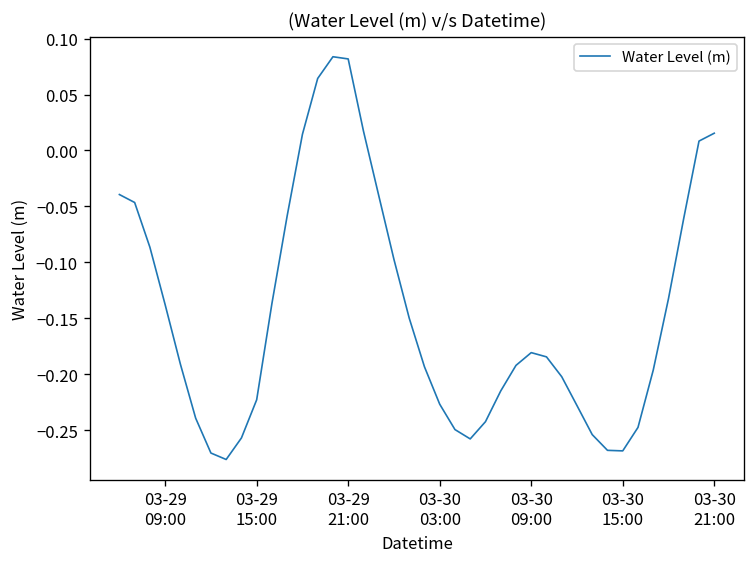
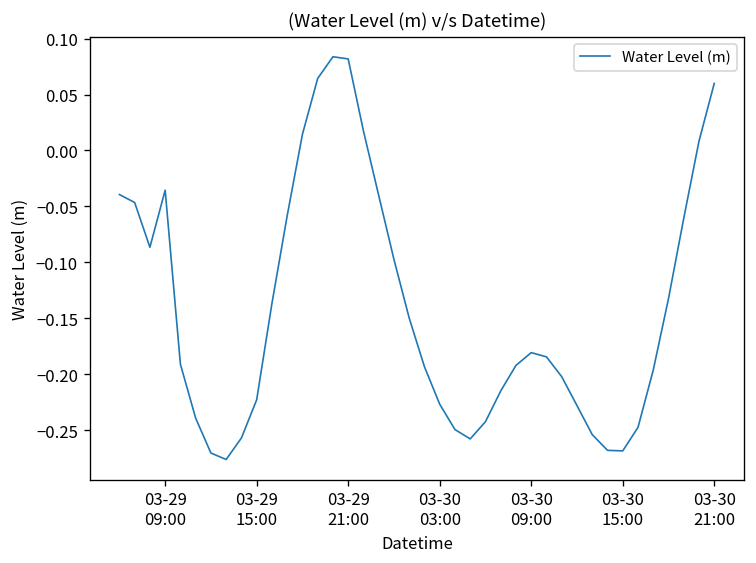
  {
-   "03-29 09:00": -0.14,
+   "03-29 09:00": -0.04,
    "03-29 15:00": -0.22,
    "03-29 21:00": 0.08,
    "03-30 03:00": -0.23,
    "03-30 09:00": -0.18,
    "03-30 15:00": -0.27,
-   "03-30 21:00": 0.02
+   "03-30 21:00": 0.06
  }
